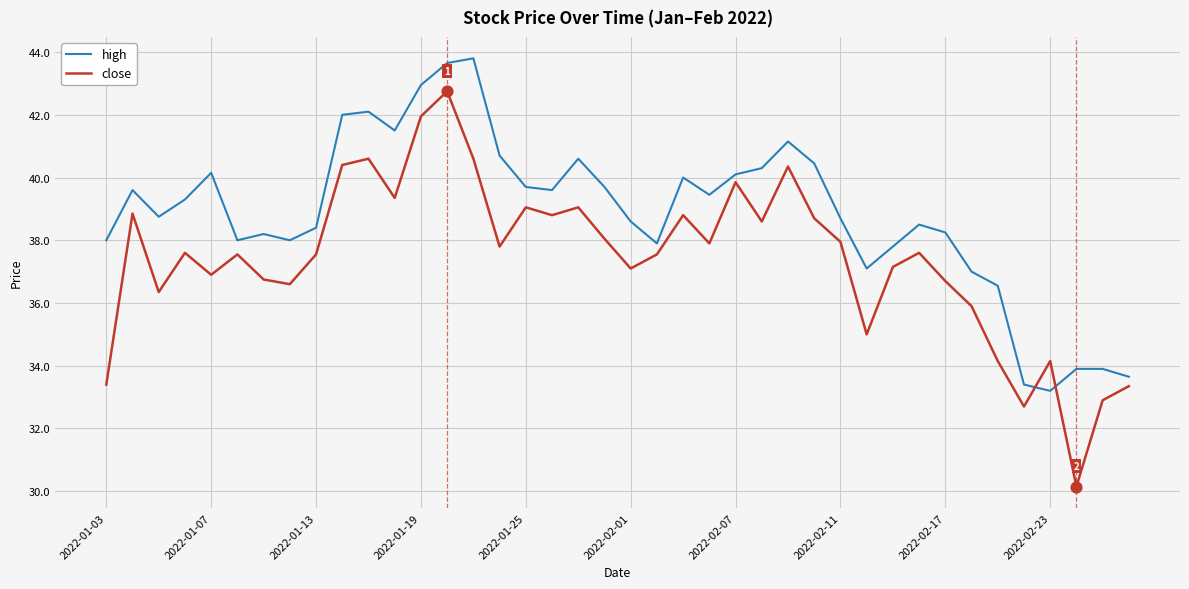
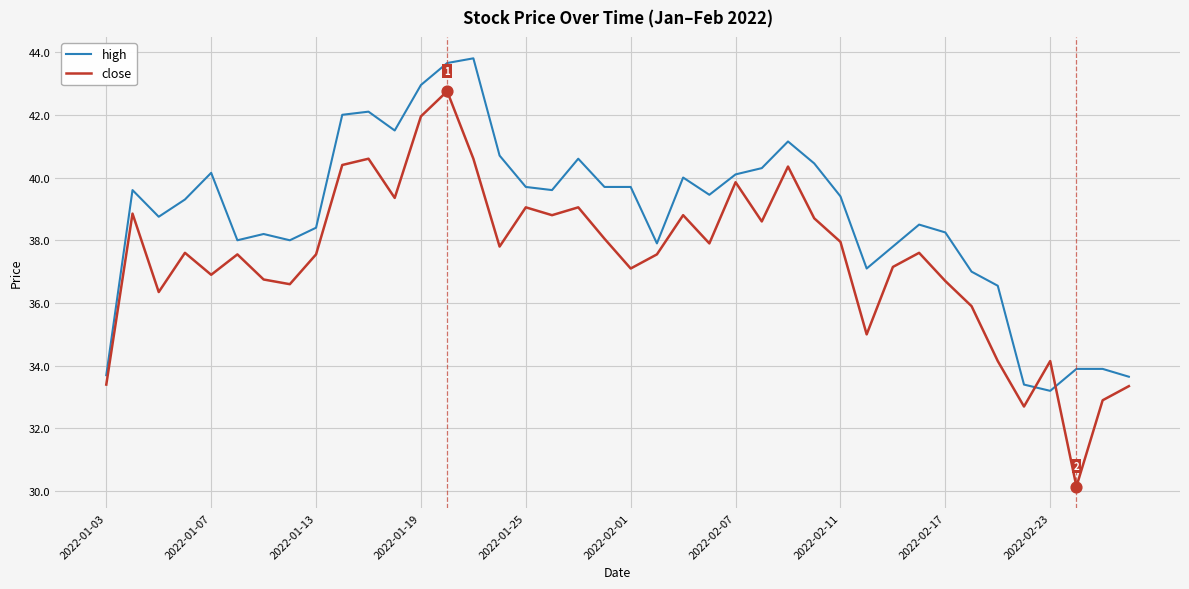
  {
    "high": {
-     "2022-01-03": 38.0,
+     "2022-01-03": 33.7,
      "2022-01-07": 40.2,
      "2022-01-13": 38.4,
      "2022-01-19": 43.0,
      "2022-01-25": 39.7,
-     "2022-02-01": 38.6,
+     "2022-02-01": 39.7,
      "2022-02-07": 40.1,
-     "2022-02-11": 38.7,
+     "2022-02-11": 39.4,
      "2022-02-17": 38.3,
      "2022-02-23": 33.2
    }
  }
